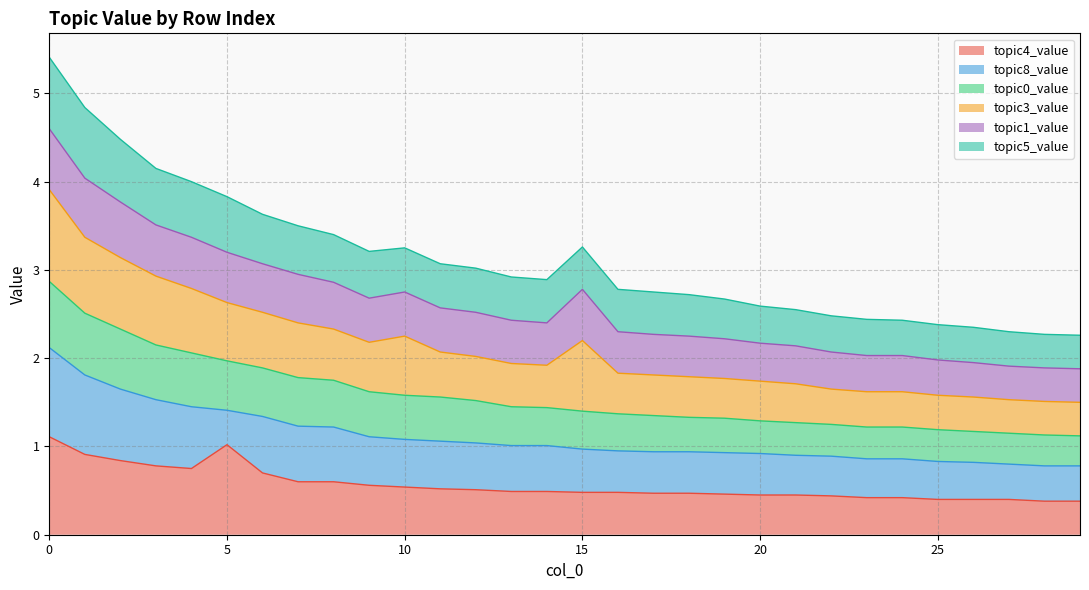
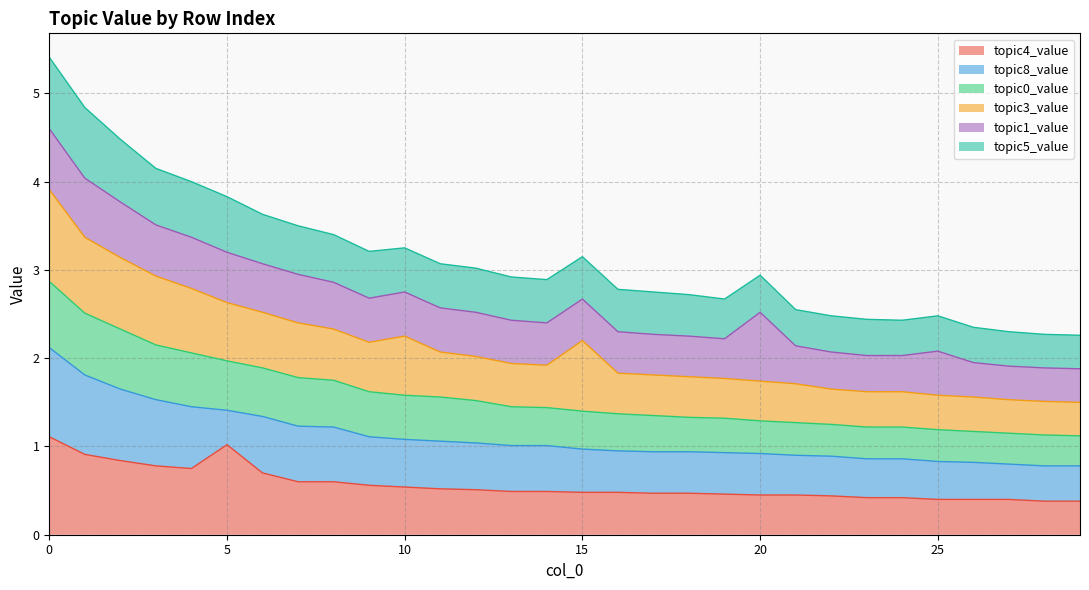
  {
    "topic4_value": {
      "0": 1.1,
      "5": 1.0,
      "10": 0.5,
      "15": 0.5,
      "20": 0.5,
      "25": 0.4
    },
    "topic8_value": {
      "0": 1.0,
      "5": 0.4,
      "10": 0.5,
      "15": 0.5,
      "20": 0.5,
      "25": 0.4
    },
    "topic3_value": {
      "0": 1.0,
      "5": 0.7,
      "10": 0.7,
      "15": 0.8,
      "20": 0.4,
      "25": 0.4
    },
    "topic1_value": {
      "0": 0.7,
      "5": 0.6,
      "10": 0.5,
-     "15": 0.6,
-     "20": 0.4,
-     "25": 0.4
+     "15": 0.5,
+     "20": 0.8,
+     "25": 0.5
    }
  }
